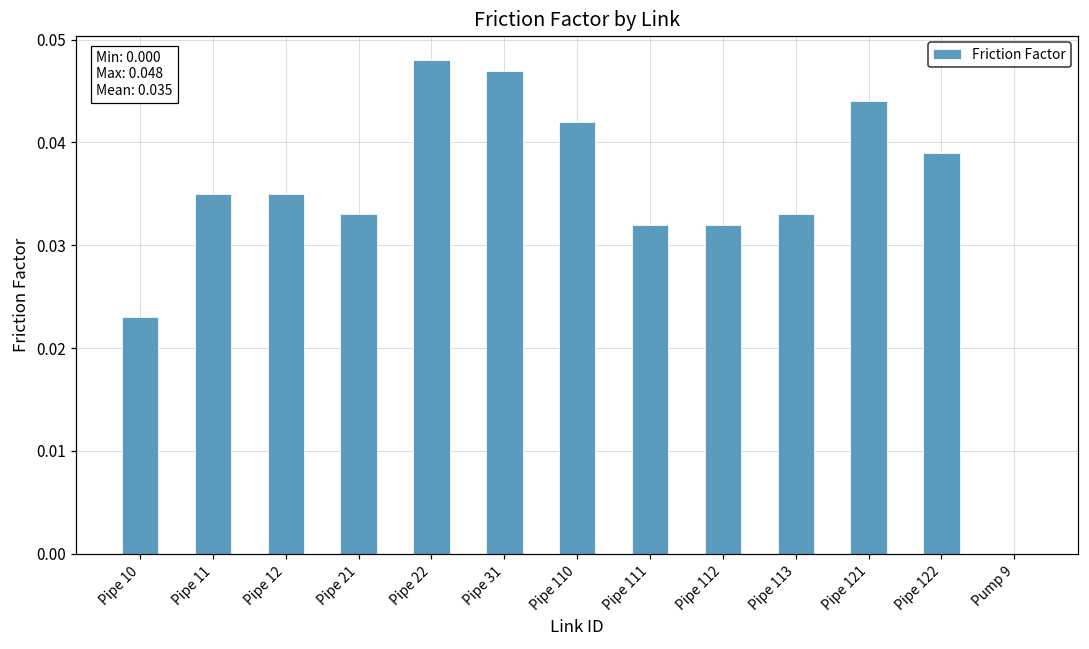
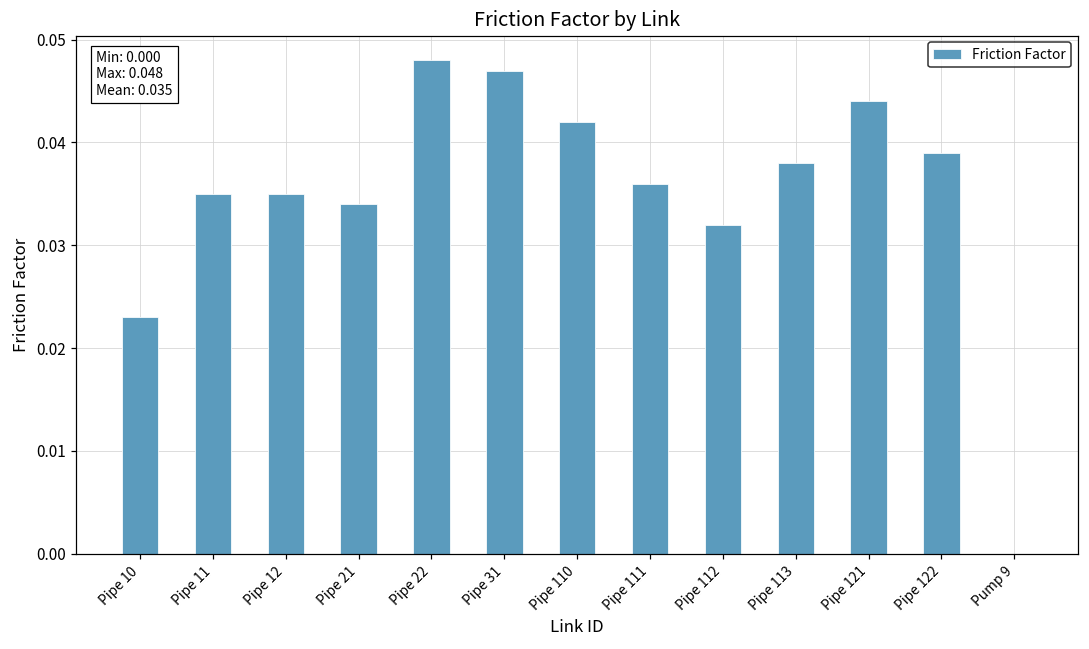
  {
    "Pipe 10": 0.023,
    "Pipe 11": 0.035,
    "Pipe 12": 0.035,
-   "Pipe 21": 0.033,
+   "Pipe 21": 0.034,
    "Pipe 22": 0.048,
    "Pipe 31": 0.047,
    "Pipe 110": 0.042,
-   "Pipe 111": 0.032,
+   "Pipe 111": 0.036,
    "Pipe 112": 0.032,
-   "Pipe 113": 0.033,
+   "Pipe 113": 0.038,
    "Pipe 121": 0.044,
    "Pipe 122": 0.039,
    "Pump 9": 0.000
  }
